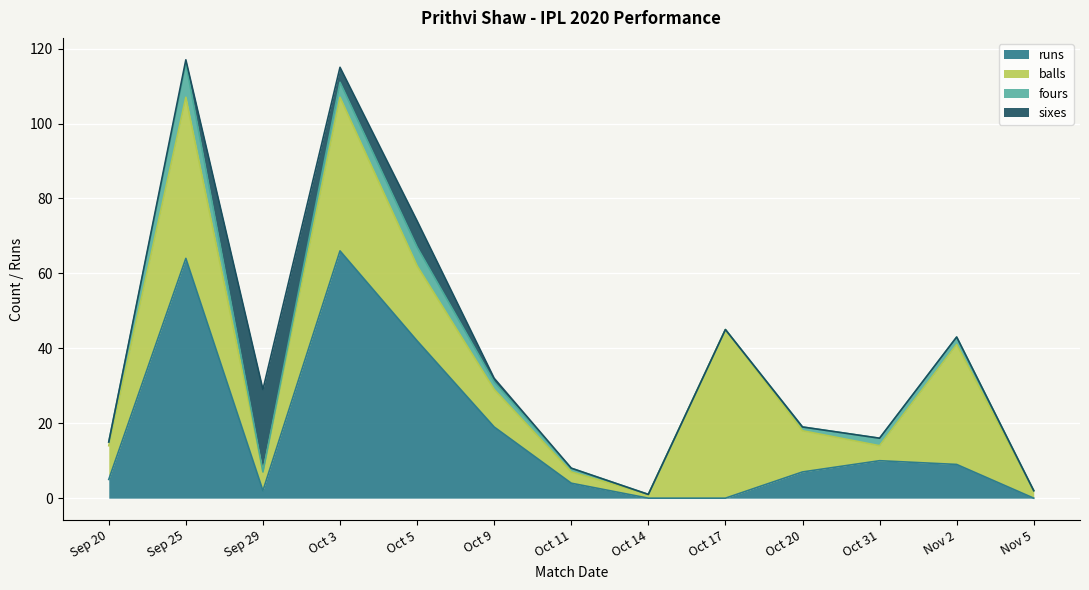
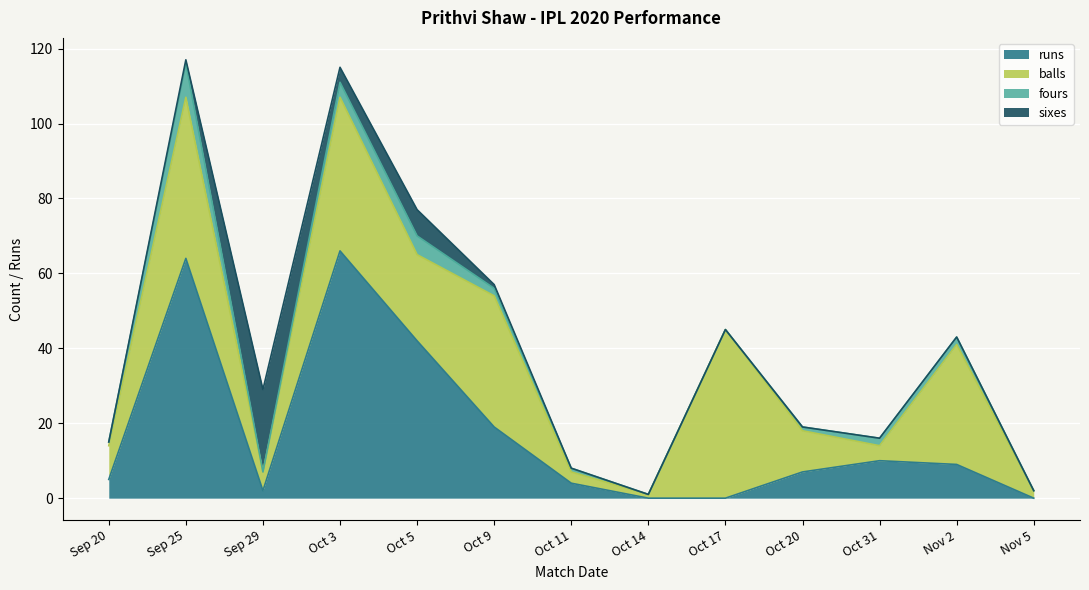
  {
    "balls": {
      "Sep 20": 9,
      "Sep 25": 43,
      "Oct 3": 41,
-     "Oct 5": 20,
-     "Oct 9": 10,
+     "Oct 5": 23,
+     "Oct 9": 35,
      "Oct 11": 3,
      "Oct 20": 11,
      "Oct 31": 4,
      "Nov 2": 32
    },
    "sixes": {
      "Sep 25": 1,
      "Sep 29": 22,
      "Oct 3": 4,
      "Oct 5": 7,
      "Oct 9": 1
    }
  }
